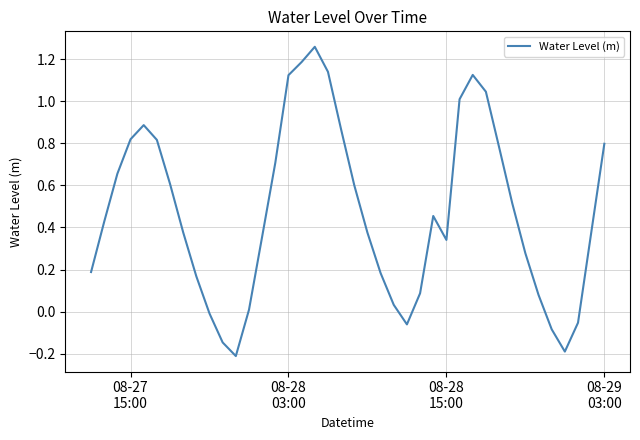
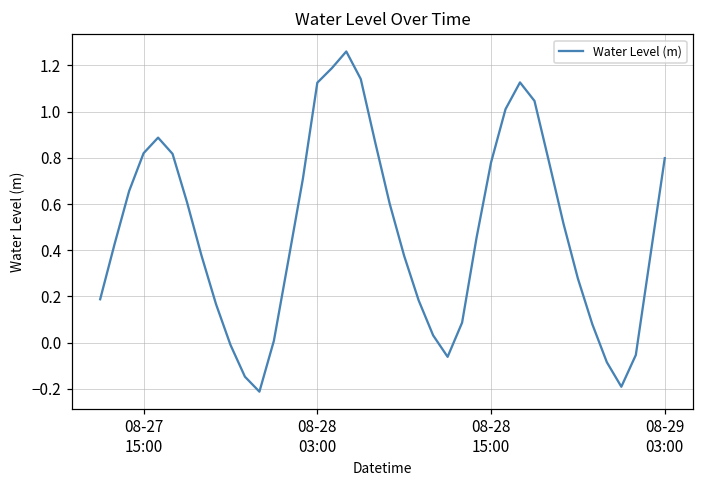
  {
    "08-27 15:00": 0.82,
    "08-28 03:00": 1.12,
-   "08-28 15:00": 0.34,
+   "08-28 15:00": 0.78,
    "08-29 03:00": 0.80
  }
